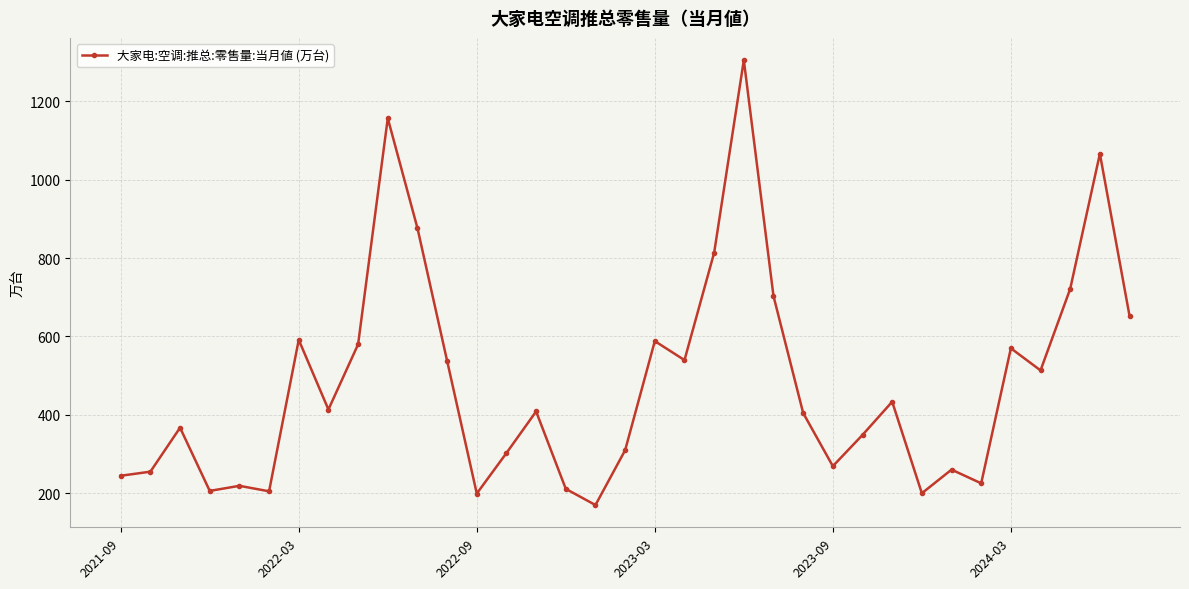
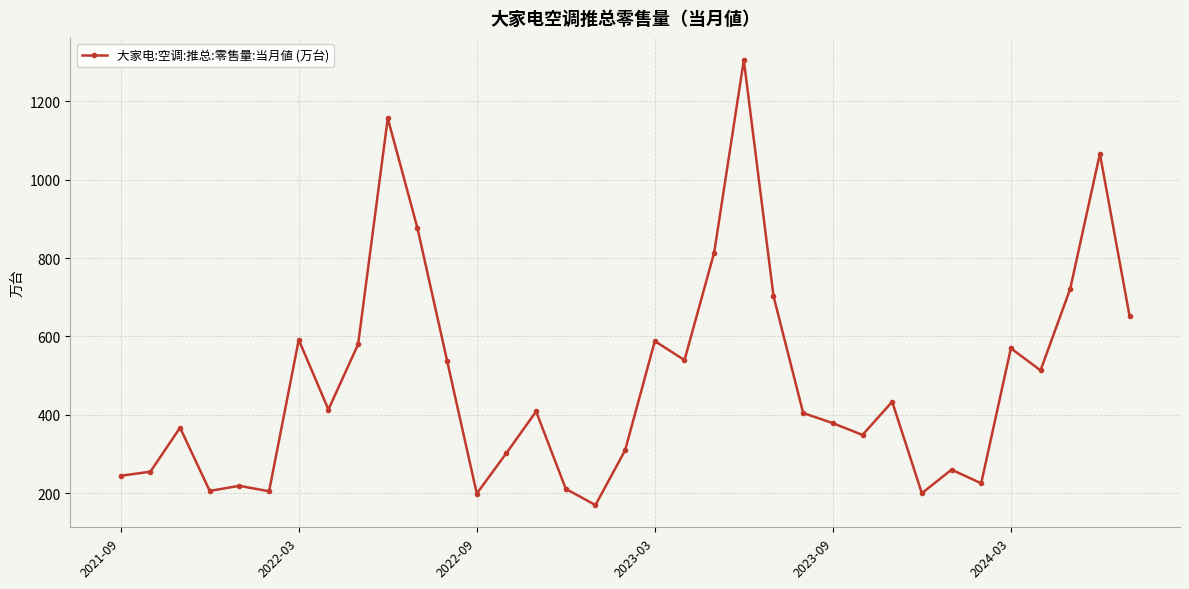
  {
    "2021-09": 240,
    "2022-03": 590,
    "2022-09": 200,
    "2023-03": 590,
-   "2023-09": 270,
+   "2023-09": 380,
    "2024-03": 570
  }
